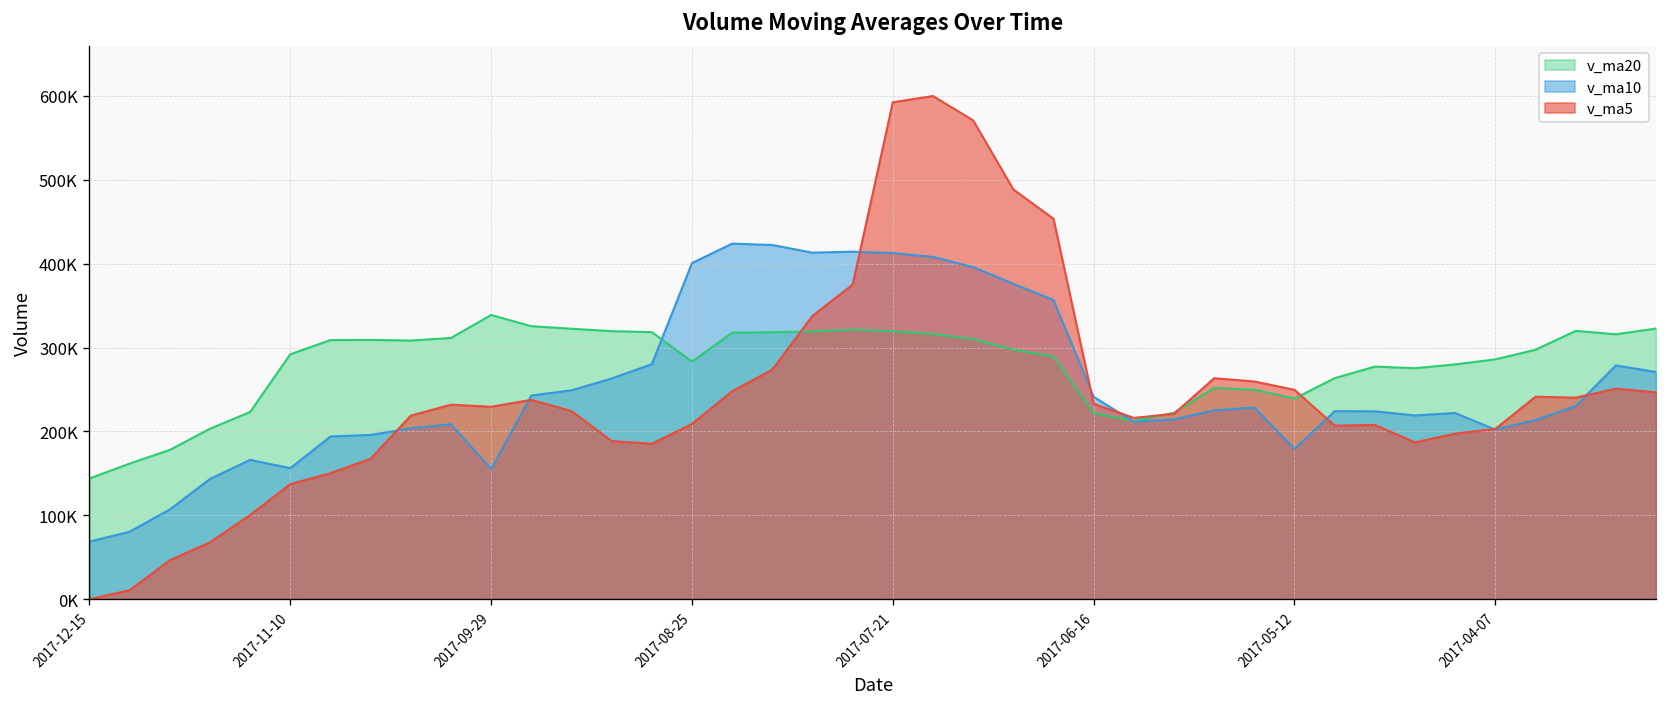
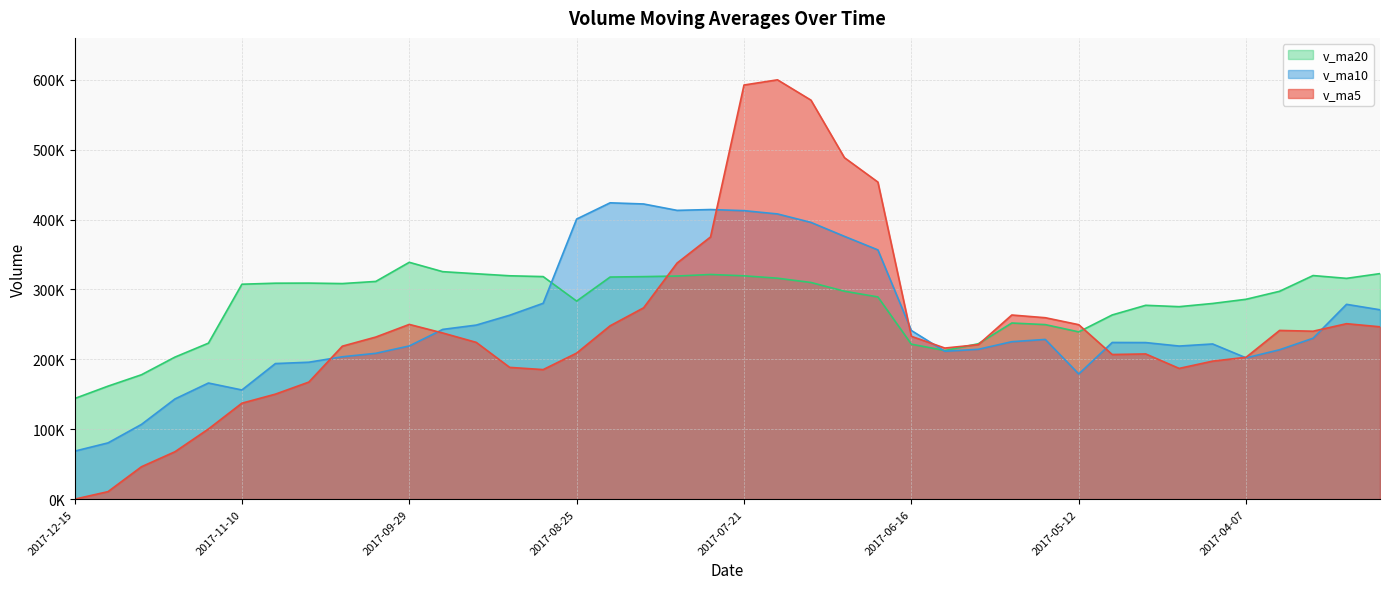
  {
    "v_ma20": {
      "2017-12-15": 140000,
-     "2017-11-10": 290000,
+     "2017-11-10": 310000,
      "2017-09-29": 340000,
      "2017-08-25": 280000,
      "2017-07-21": 320000,
      "2017-06-16": 220000,
      "2017-05-12": 240000,
      "2017-04-07": 290000
    },
    "v_ma10": {
      "2017-12-15": 70000,
      "2017-11-10": 160000,
-     "2017-09-29": 160000,
+     "2017-09-29": 220000,
      "2017-08-25": 400000,
      "2017-07-21": 410000,
      "2017-06-16": 240000,
      "2017-05-12": 180000
    },
    "v_ma5": {
      "2017-12-15": 0,
      "2017-11-10": 140000,
-     "2017-09-29": 230000,
+     "2017-09-29": 250000,
      "2017-08-25": 210000,
      "2017-07-21": 590000,
      "2017-06-16": 230000,
      "2017-05-12": 250000
    }
  }
